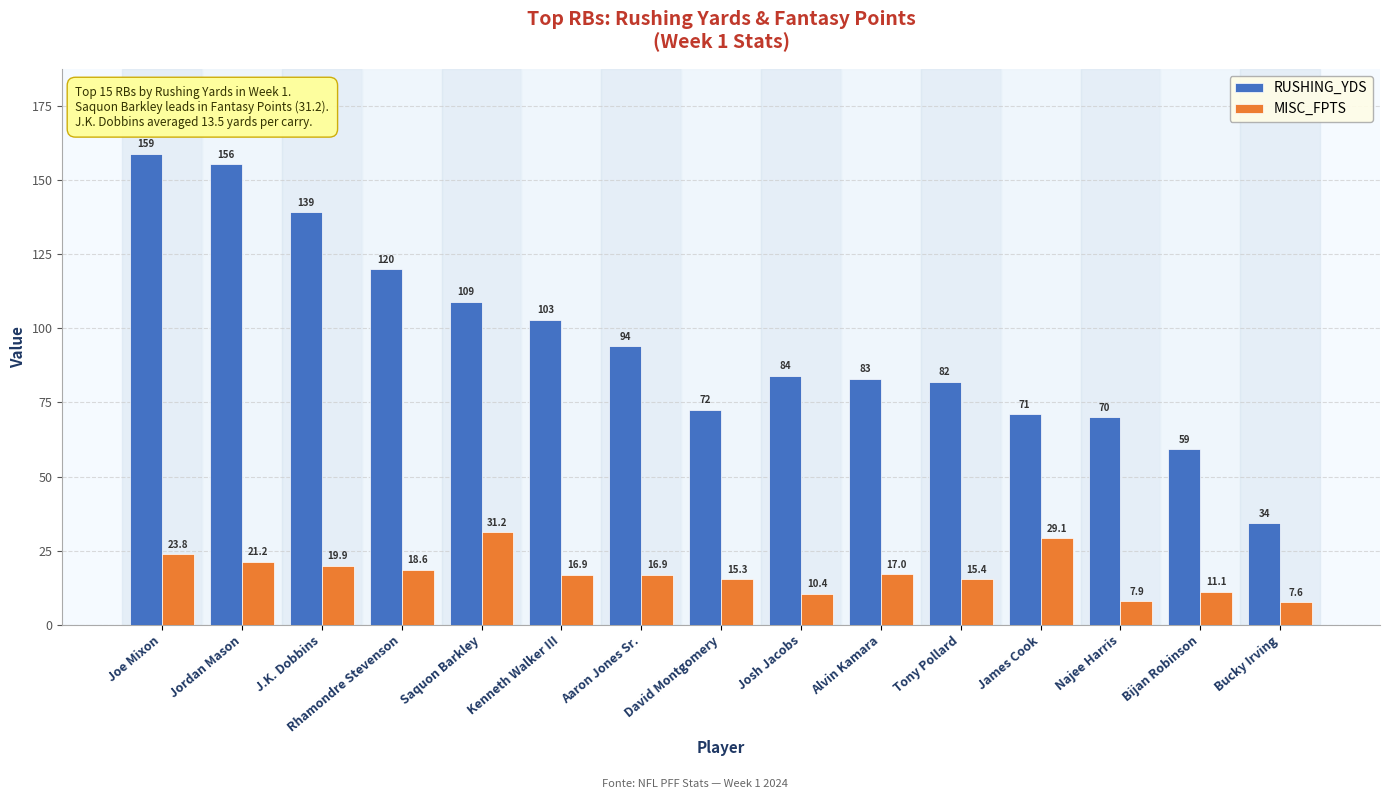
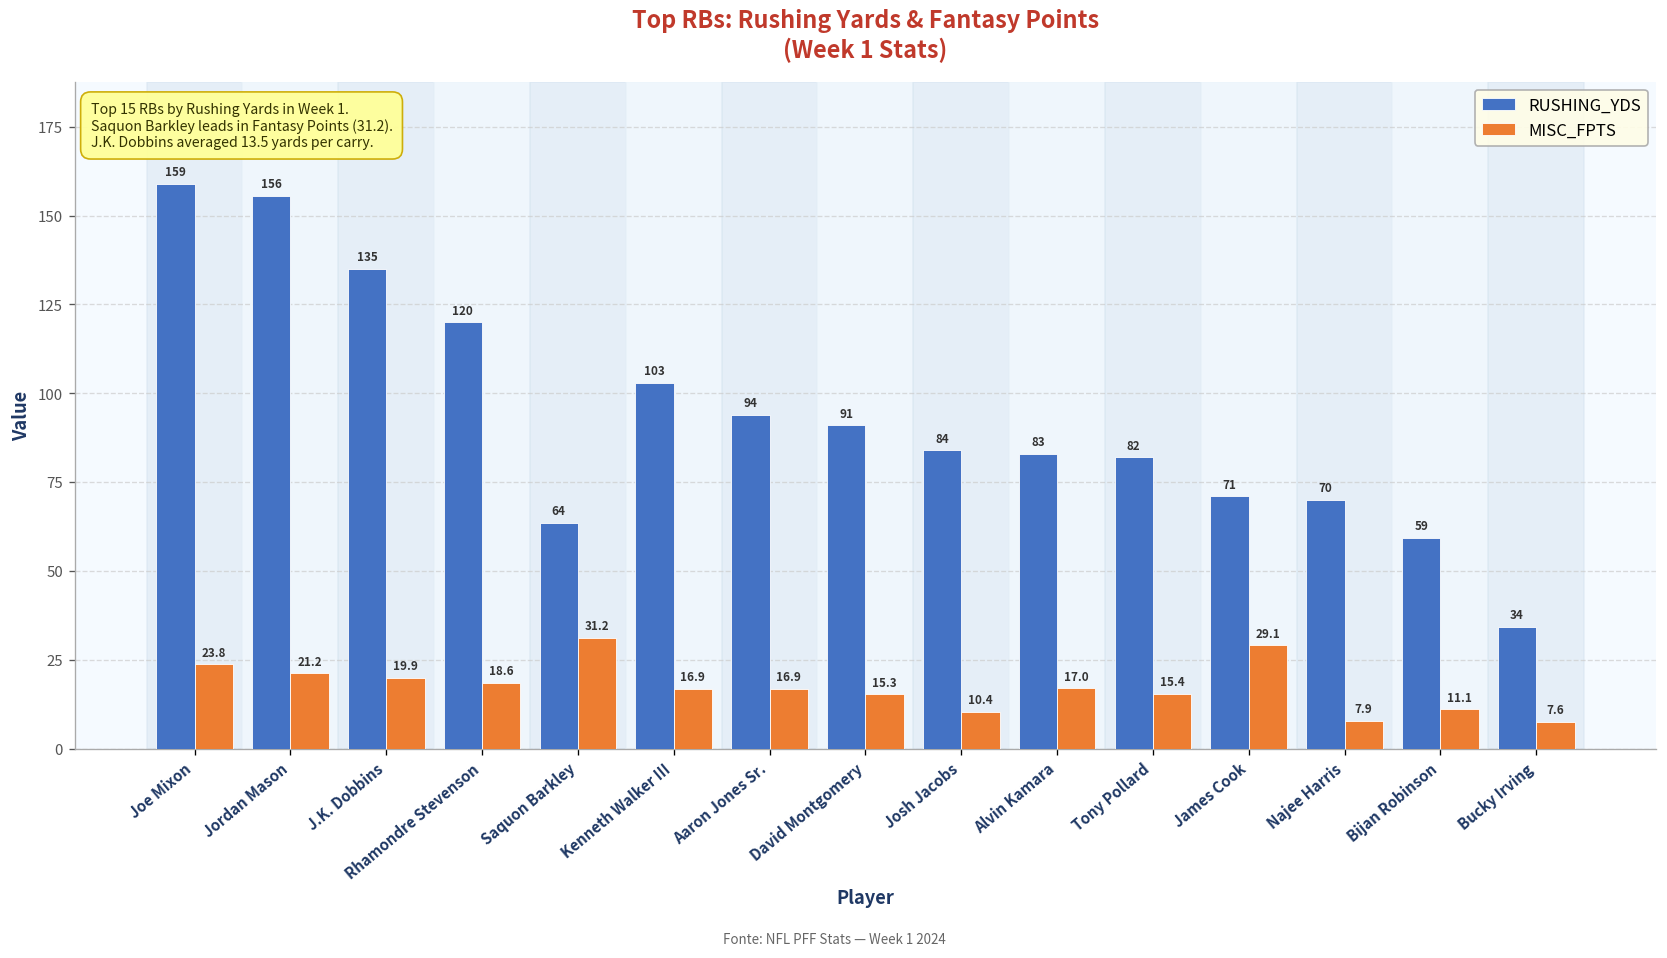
  {
    "RUSHING_YDS": {
      "Joe Mixon": 159,
      "Jordan Mason": 156,
-     "J.K. Dobbins": 139,
+     "J.K. Dobbins": 135,
      "Rhamondre Stevenson": 120,
-     "Saquon Barkley": 109,
+     "Saquon Barkley": 64,
      "Kenneth Walker III": 103,
      "Aaron Jones Sr.": 94,
-     "David Montgomery": 72,
+     "David Montgomery": 91,
      "Josh Jacobs": 84,
      "Alvin Kamara": 83,
      "Tony Pollard": 82,
      "James Cook": 71,
      "Najee Harris": 70,
      "Bijan Robinson": 59,
      "Bucky Irving": 34
    },
    "MISC_FPTS": {
      "Joe Mixon": 23.8,
      "Jordan Mason": 21.2,
      "J.K. Dobbins": 19.9,
      "Rhamondre Stevenson": 18.6,
      "Saquon Barkley": 31.2,
      "Kenneth Walker III": 16.9,
      "Aaron Jones Sr.": 16.9,
      "David Montgomery": 15.3,
      "Josh Jacobs": 10.4,
      "Alvin Kamara": 17.0,
      "Tony Pollard": 15.4,
      "James Cook": 29.1,
      "Najee Harris": 7.9,
      "Bijan Robinson": 11.1,
      "Bucky Irving": 7.6
    }
  }
